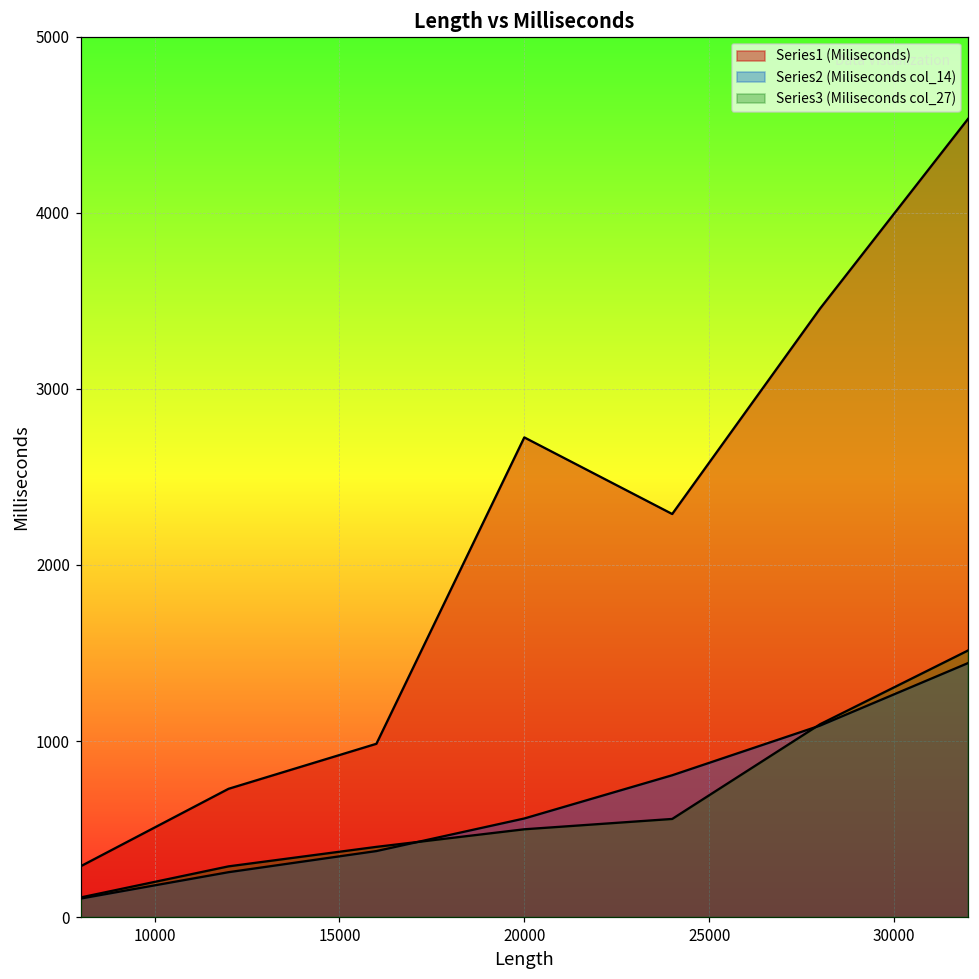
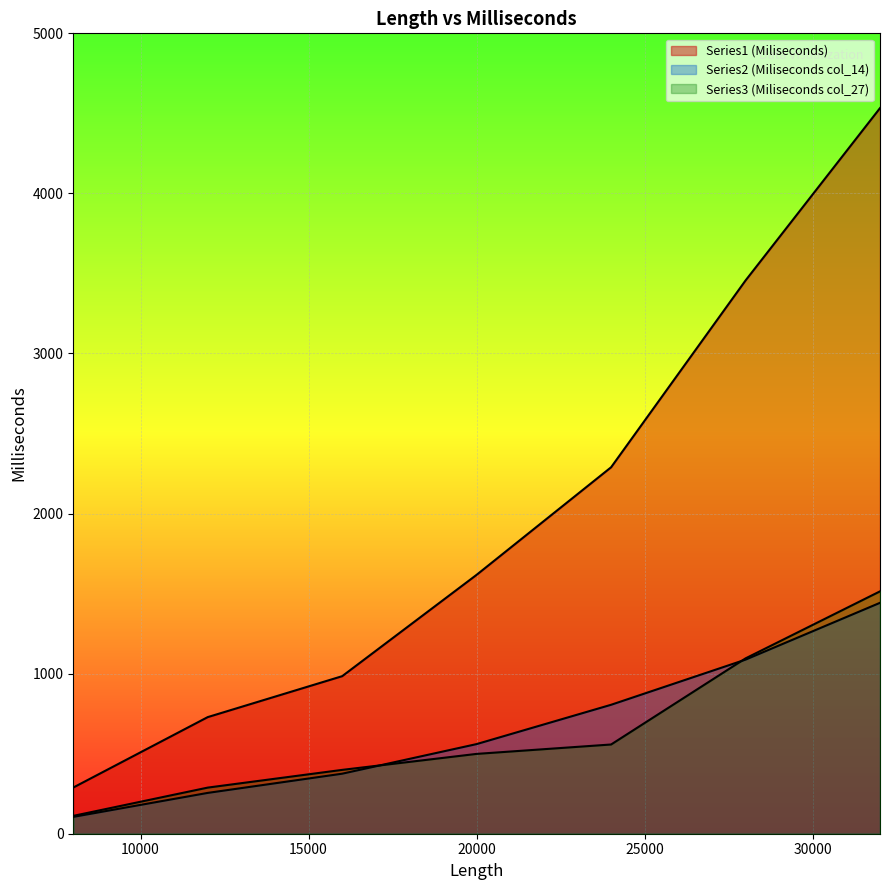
  {
    "Series1 (Miliseconds)": {
-     "20000": 2720
+     "20000": 1620
    },
    "Series2 (Miliseconds col_14)": {
      "20000": 560
    },
    "Series3 (Miliseconds col_27)": {
      "20000": 500
    }
  }
